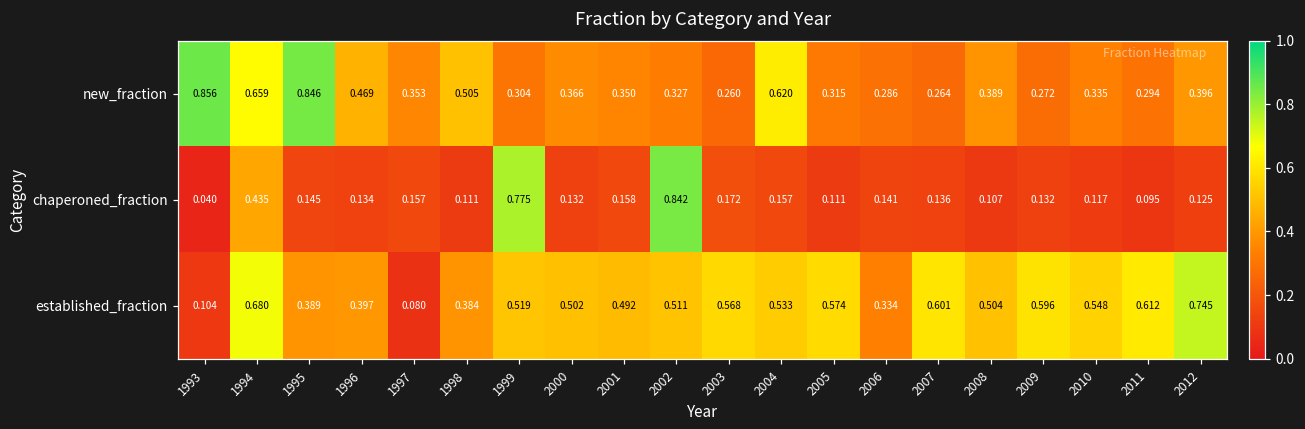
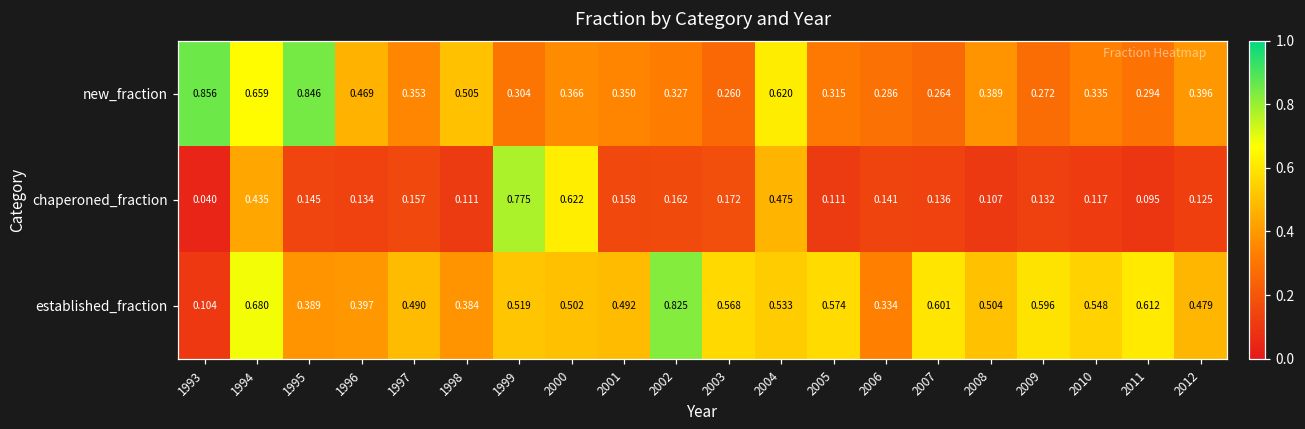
  {
    "new_fraction": {
      "1993": 0.856,
      "1994": 0.659,
      "1995": 0.846,
      "1996": 0.469,
      "1997": 0.353,
      "1998": 0.505,
      "1999": 0.304,
      "2000": 0.366,
      "2001": 0.350,
      "2002": 0.327,
      "2003": 0.260,
      "2004": 0.620,
      "2005": 0.315,
      "2006": 0.286,
      "2007": 0.264,
      "2008": 0.389,
      "2009": 0.272,
      "2010": 0.335,
      "2012": 0.396
    },
    "chaperoned_fraction": {
      "1993": 0.040,
      "1994": 0.435,
      "1995": 0.145,
      "1996": 0.134,
      "1997": 0.157,
      "1998": 0.111,
      "1999": 0.775,
-     "2000": 0.132,
+     "2000": 0.622,
      "2001": 0.158,
-     "2002": 0.842,
+     "2002": 0.162,
      "2003": 0.172,
-     "2004": 0.157,
+     "2004": 0.475,
      "2005": 0.111,
      "2006": 0.141,
      "2007": 0.136,
      "2008": 0.107,
      "2009": 0.132,
      "2010": 0.117,
      "2011": 0.095,
      "2012": 0.125
    },
    "established_fraction": {
      "1993": 0.104,
      "1994": 0.680,
      "1995": 0.389,
      "1996": 0.397,
-     "1997": 0.080,
+     "1997": 0.490,
      "1998": 0.384,
      "1999": 0.519,
      "2000": 0.502,
      "2001": 0.492,
-     "2002": 0.511,
+     "2002": 0.825,
      "2003": 0.568,
      "2004": 0.533,
      "2005": 0.574,
      "2006": 0.334,
      "2007": 0.601,
      "2008": 0.504,
      "2009": 0.596,
      "2010": 0.548,
      "2011": 0.612,
-     "2012": 0.745
+     "2012": 0.479
    }
  }
